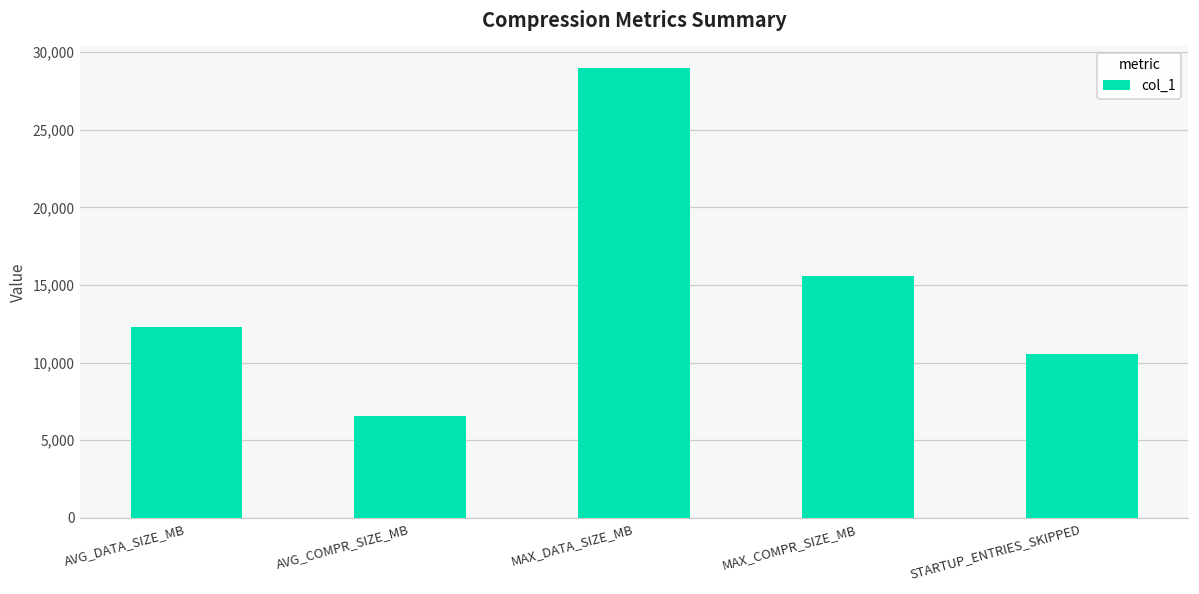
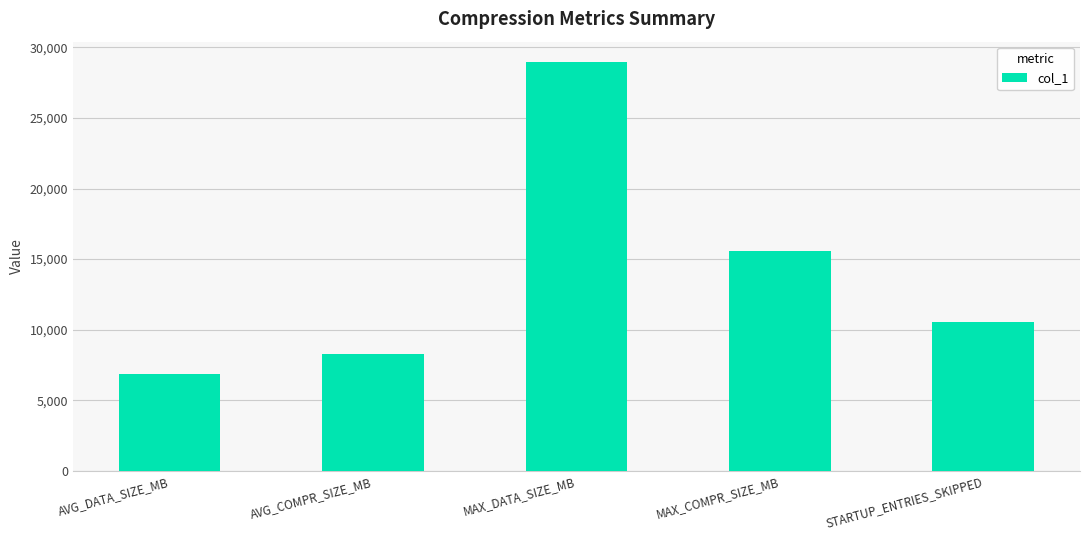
  {
-   "AVG_DATA_SIZE_MB": "12,300",
-   "AVG_COMPR_SIZE_MB": "6,600",
+   "AVG_DATA_SIZE_MB": "6,900",
+   "AVG_COMPR_SIZE_MB": "8,200",
    "MAX_DATA_SIZE_MB": "29,000",
    "MAX_COMPR_SIZE_MB": "15,600",
    "STARTUP_ENTRIES_SKIPPED": "10,600"
  }
